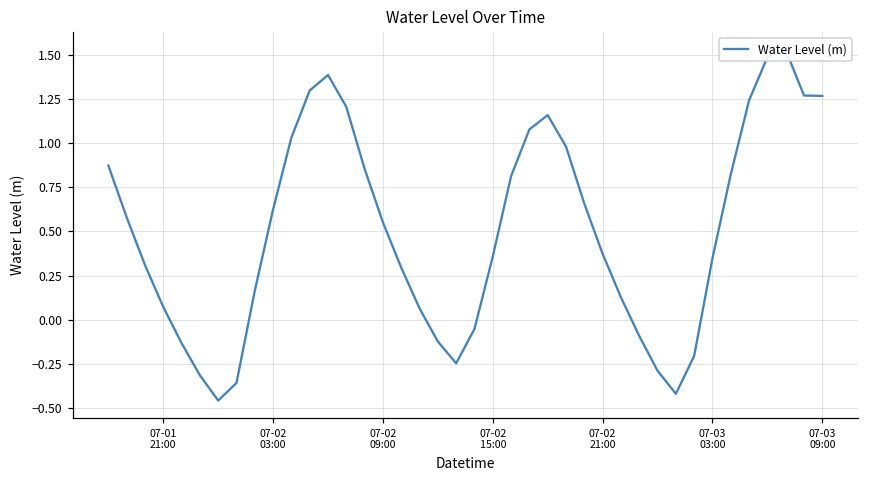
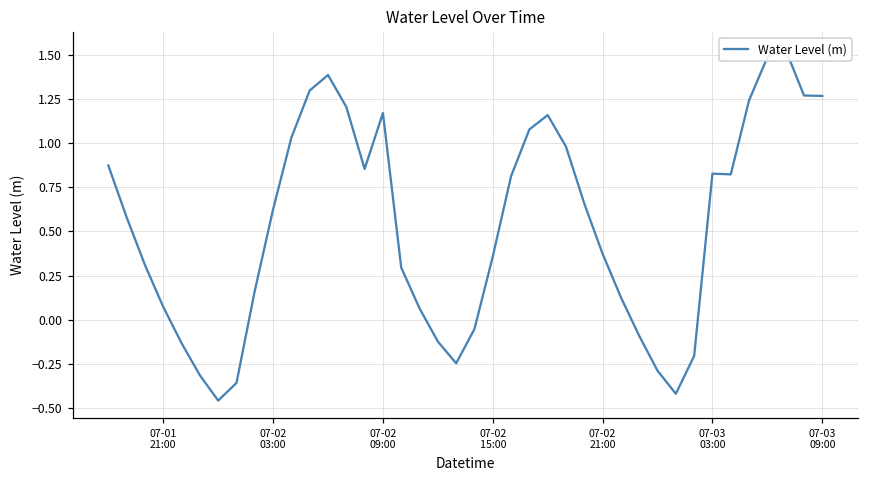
  {
    "07-01 21:00": 0.07,
    "07-02 03:00": 0.63,
-   "07-02 09:00": 0.55,
+   "07-02 09:00": 1.17,
    "07-02 15:00": 0.36,
    "07-02 21:00": 0.37,
-   "07-03 03:00": 0.35,
+   "07-03 03:00": 0.83,
    "07-03 09:00": 1.27
  }
